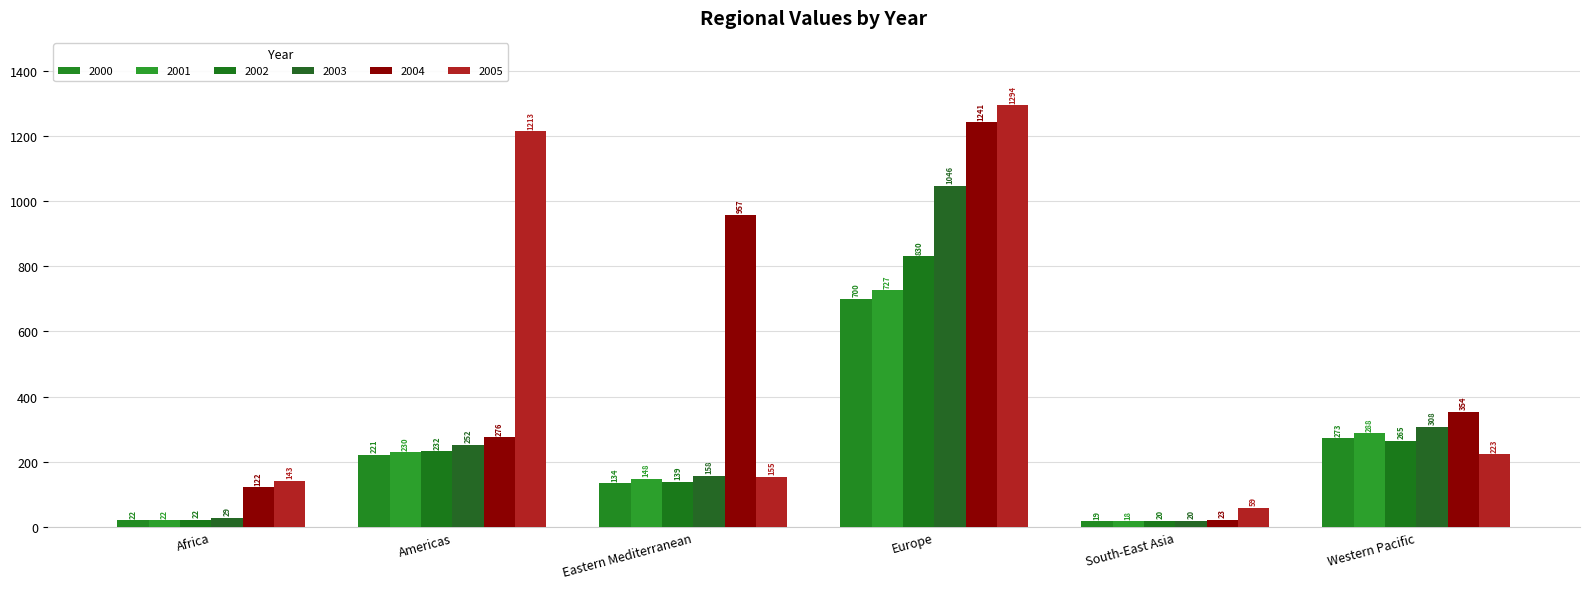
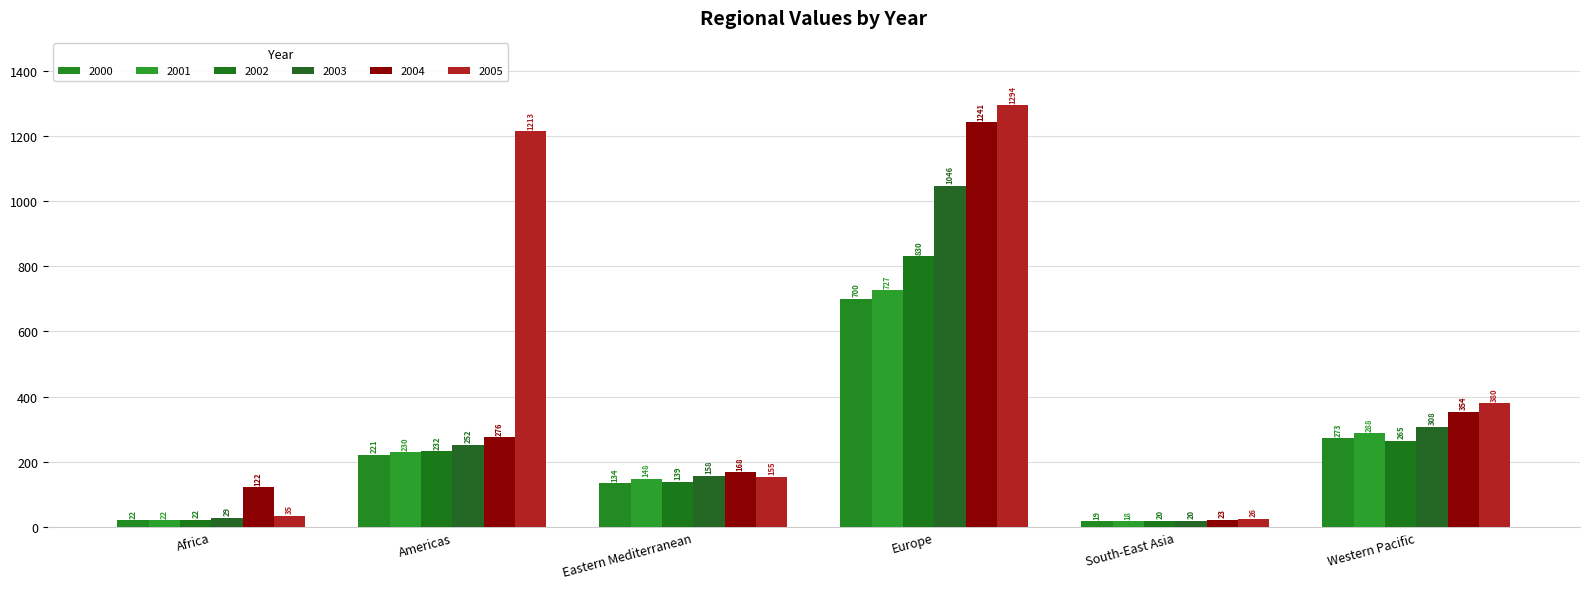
  {
    "2004": {
      "Africa": 122,
      "Americas": 276,
-     "Eastern Mediterranean": 957,
+     "Eastern Mediterranean": 168,
      "Europe": 1241,
      "South-East Asia": 23,
      "Western Pacific": 354
    },
    "2005": {
-     "Africa": 143,
+     "Africa": 35,
      "Americas": 1213,
      "Eastern Mediterranean": 155,
      "Europe": 1294,
-     "South-East Asia": 59,
-     "Western Pacific": 223
+     "South-East Asia": 26,
+     "Western Pacific": 380
    }
  }
